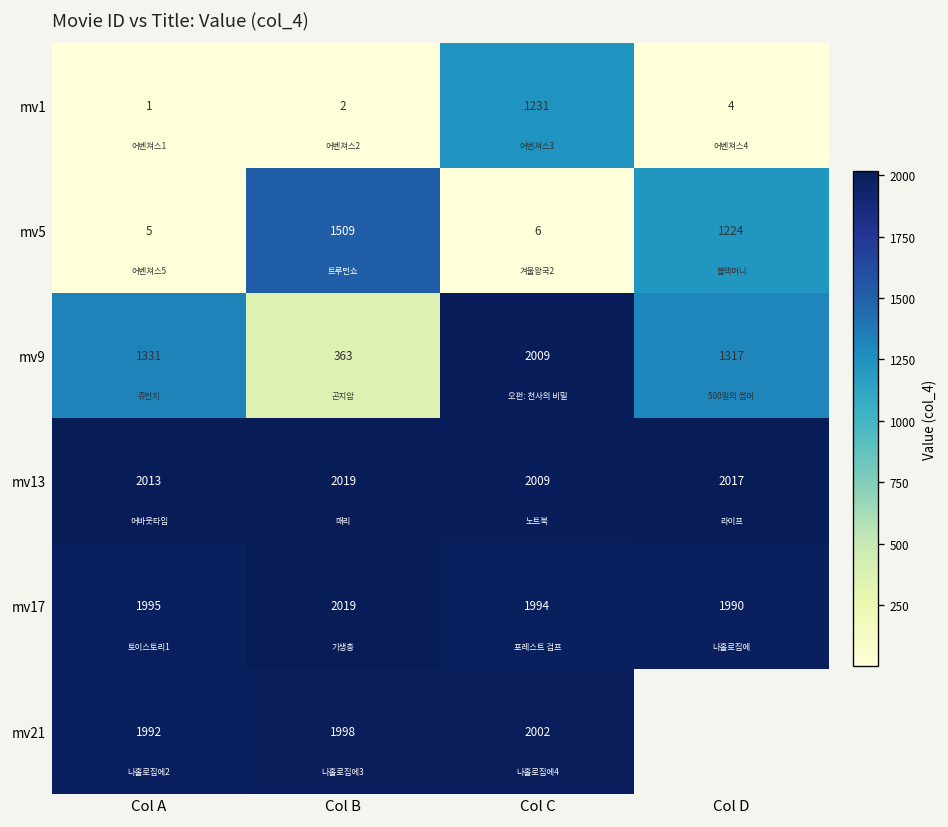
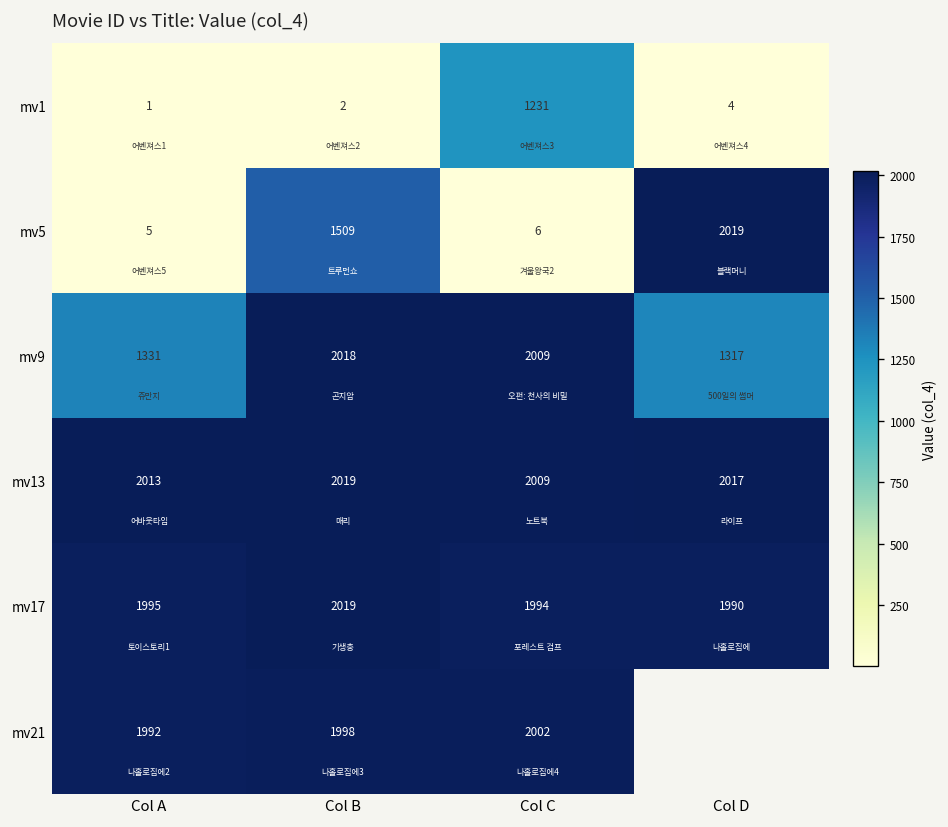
  {
    "mv5": {
-     "Col D": 1224
+     "Col D": 2019
    },
    "mv9": {
-     "Col B": 363
+     "Col B": 2018
    }
  }
